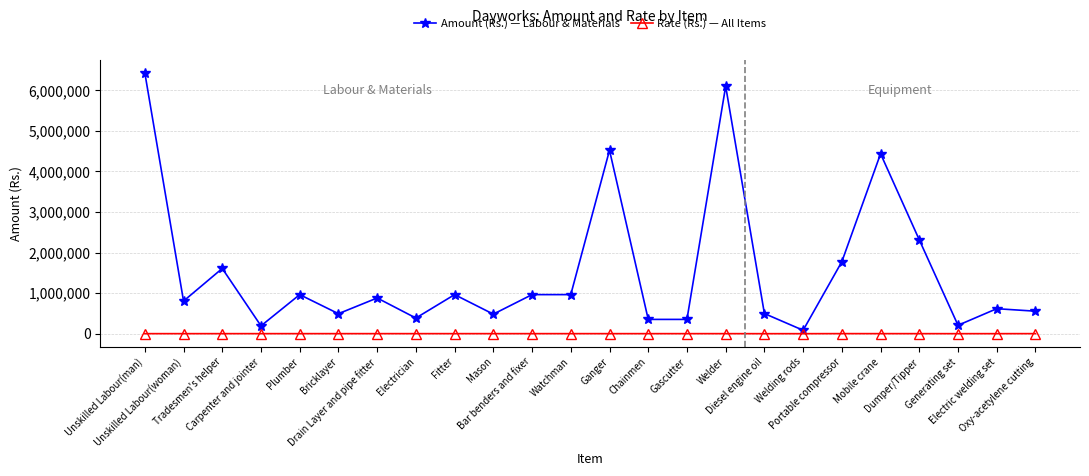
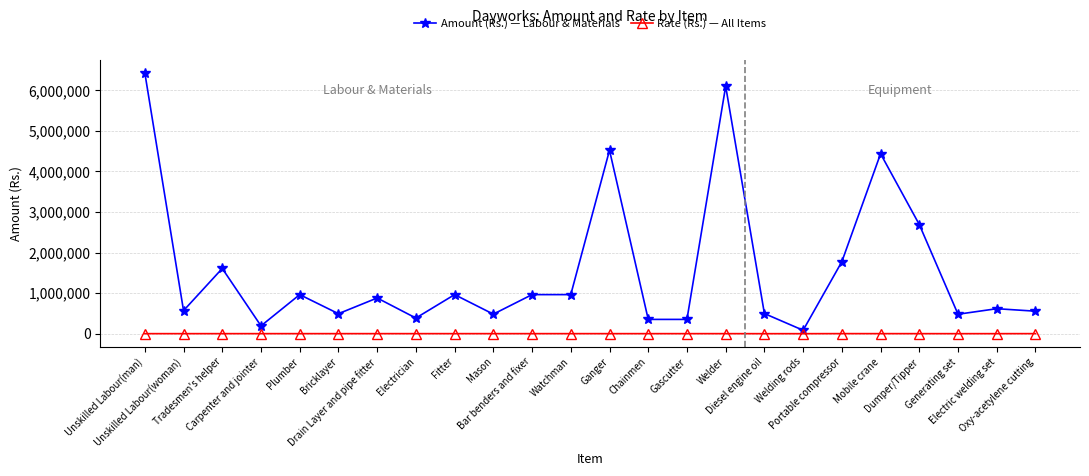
  {
    "Amount (Rs.) — Labour & Materials": {
      "Unskilled Labour(man)": "6,400,000",
-     "Unskilled Labour(woman)": "800,000",
+     "Unskilled Labour(woman)": "600,000",
      "Tradesmen's helper": "1,600,000",
      "Carpenter and jointer": "200,000",
      "Plumber": "1,000,000",
      "Bricklayer": "500,000",
      "Drain Layer and pipe fitter": "900,000",
      "Electrician": "400,000",
      "Fitter": "1,000,000",
      "Mason": "500,000",
      "Bar benders and fixer": "1,000,000",
      "Watchman": "1,000,000",
      "Ganger": "4,500,000",
      "Chainmen": "400,000",
      "Gascutter": "400,000",
      "Welder": "6,100,000",
      "Diesel engine oil": "500,000",
      "Welding rods": "100,000",
      "Portable compressor": "1,800,000",
      "Mobile crane": "4,400,000",
-     "Dumper/Tipper": "2,300,000",
-     "Generating set": "200,000",
+     "Dumper/Tipper": "2,700,000",
+     "Generating set": "500,000",
      "Electric welding set": "600,000",
      "Oxy-acetylene cutting": "600,000"
    },
    "Rate (Rs.) — All Items": {
      "Unskilled Labour(man)": "0",
      "Unskilled Labour(woman)": "0",
      "Tradesmen's helper": "0",
      "Carpenter and jointer": "0",
      "Plumber": "0",
      "Bricklayer": "0",
      "Drain Layer and pipe fitter": "0",
      "Electrician": "0",
      "Fitter": "0",
      "Mason": "0",
      "Bar benders and fixer": "0",
      "Watchman": "0",
      "Ganger": "0",
      "Chainmen": "0",
      "Gascutter": "0",
      "Welder": "0",
      "Diesel engine oil": "0",
      "Welding rods": "0",
      "Portable compressor": "0",
      "Mobile crane": "0",
      "Dumper/Tipper": "0",
      "Generating set": "0",
      "Electric welding set": "0",
      "Oxy-acetylene cutting": "0"
    }
  }
